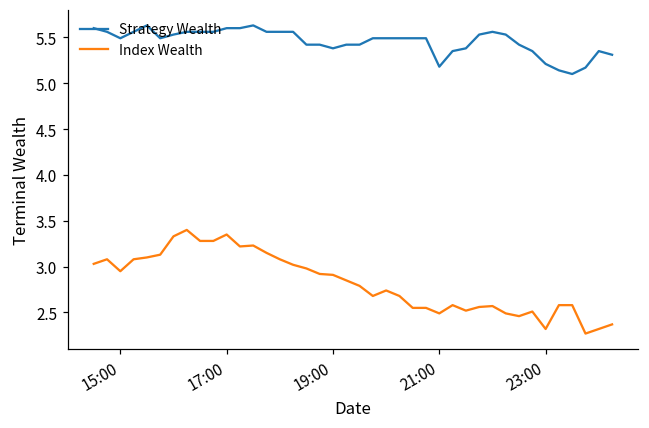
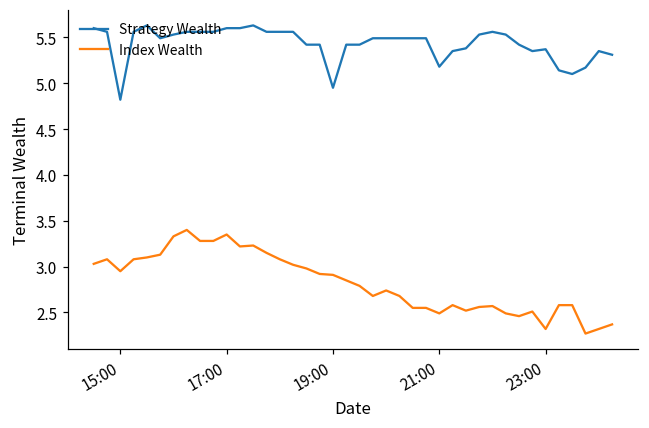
  {
    "Strategy Wealth": {
-     "15:00": 5.5,
+     "15:00": 4.8,
      "17:00": 5.6,
-     "19:00": 5.4,
+     "19:00": 5.0,
      "21:00": 5.2,
-     "23:00": 5.2
+     "23:00": 5.4
    },
    "Index Wealth": {
      "15:00": 3.0,
      "17:00": 3.4,
      "19:00": 2.9,
      "21:00": 2.5,
      "23:00": 2.3
    }
  }
